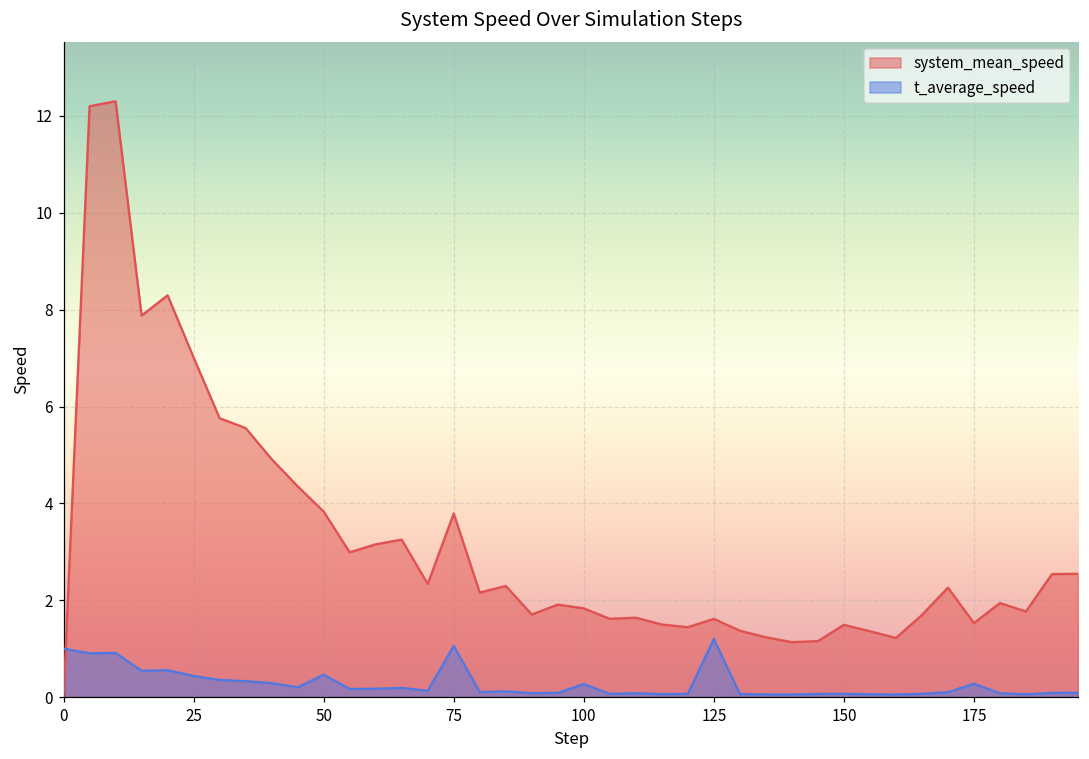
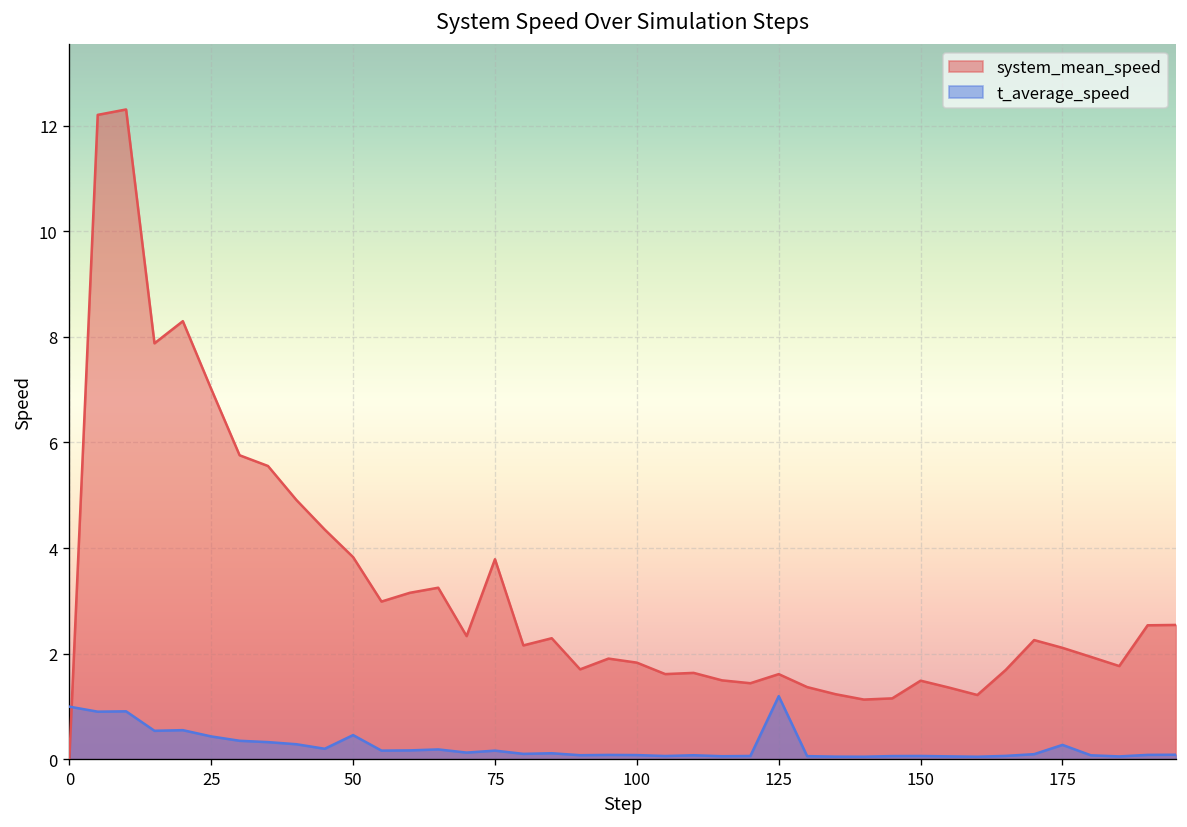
  {
    "system_mean_speed": {
      "0": 0.0,
      "25": 7.0,
      "50": 3.8,
      "75": 3.8,
      "100": 1.8,
      "125": 1.6,
      "150": 1.5,
-     "175": 1.5
+     "175": 2.1
    },
    "t_average_speed": {
      "0": 1.0,
      "25": 0.4,
      "50": 0.5,
-     "75": 1.1,
-     "100": 0.3,
+     "75": 0.2,
+     "100": 0.1,
      "125": 1.2,
      "150": 0.1,
      "175": 0.3
    }
  }
